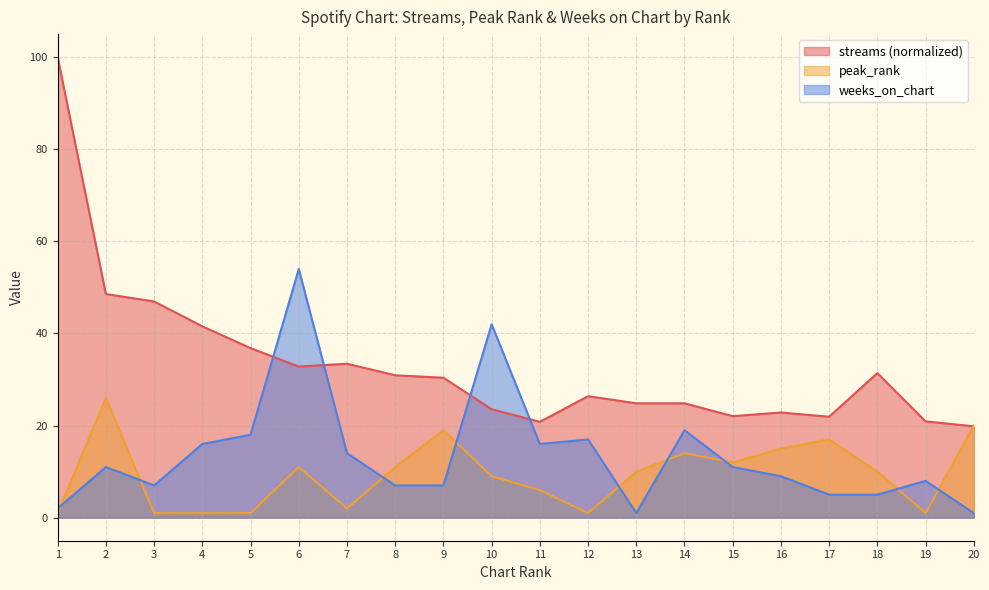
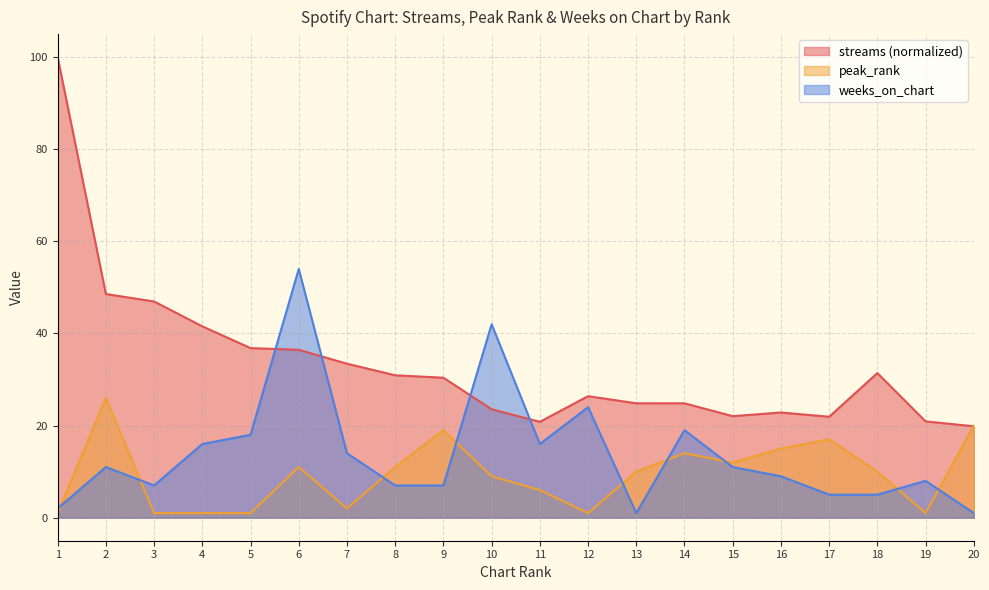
  {
    "streams (normalized)": {
      "1": 100,
      "2": 49,
      "3": 47,
      "4": 42,
      "5": 37,
-     "6": 33,
+     "6": 36,
      "7": 33,
      "8": 31,
      "9": 30,
      "10": 24,
      "11": 21,
      "12": 26,
      "13": 25,
      "14": 25,
      "15": 22,
      "16": 23,
      "17": 22,
      "18": 31,
      "19": 21
    },
    "peak_rank": {
      "1": 1,
      "2": 26,
      "3": 1,
      "4": 1,
      "5": 1,
      "6": 11,
      "7": 2,
      "8": 11,
      "9": 19,
      "10": 9,
      "11": 6,
      "12": 1,
      "13": 10,
      "14": 14,
      "15": 12,
      "16": 15,
      "17": 17,
      "18": 10,
      "19": 1
    },
    "weeks_on_chart": {
      "1": 2,
      "2": 11,
      "3": 7,
      "4": 16,
      "5": 18,
      "6": 54,
      "7": 14,
      "8": 7,
      "9": 7,
      "10": 42,
      "11": 16,
-     "12": 17,
+     "12": 24,
      "13": 1,
      "14": 19,
      "15": 11,
      "16": 9,
      "17": 5,
      "18": 5,
      "19": 8,
      "20": 1
    }
  }
